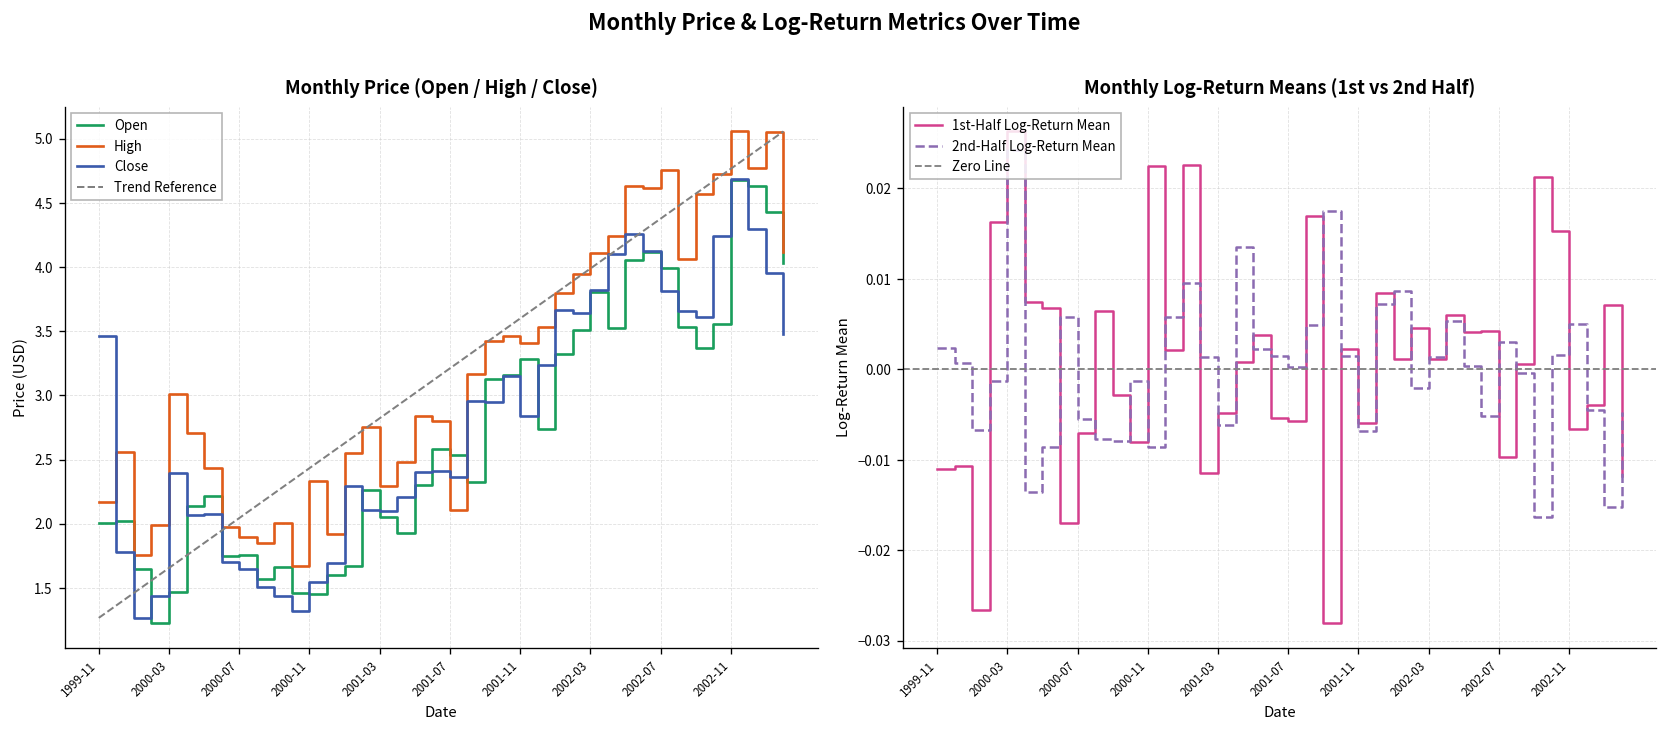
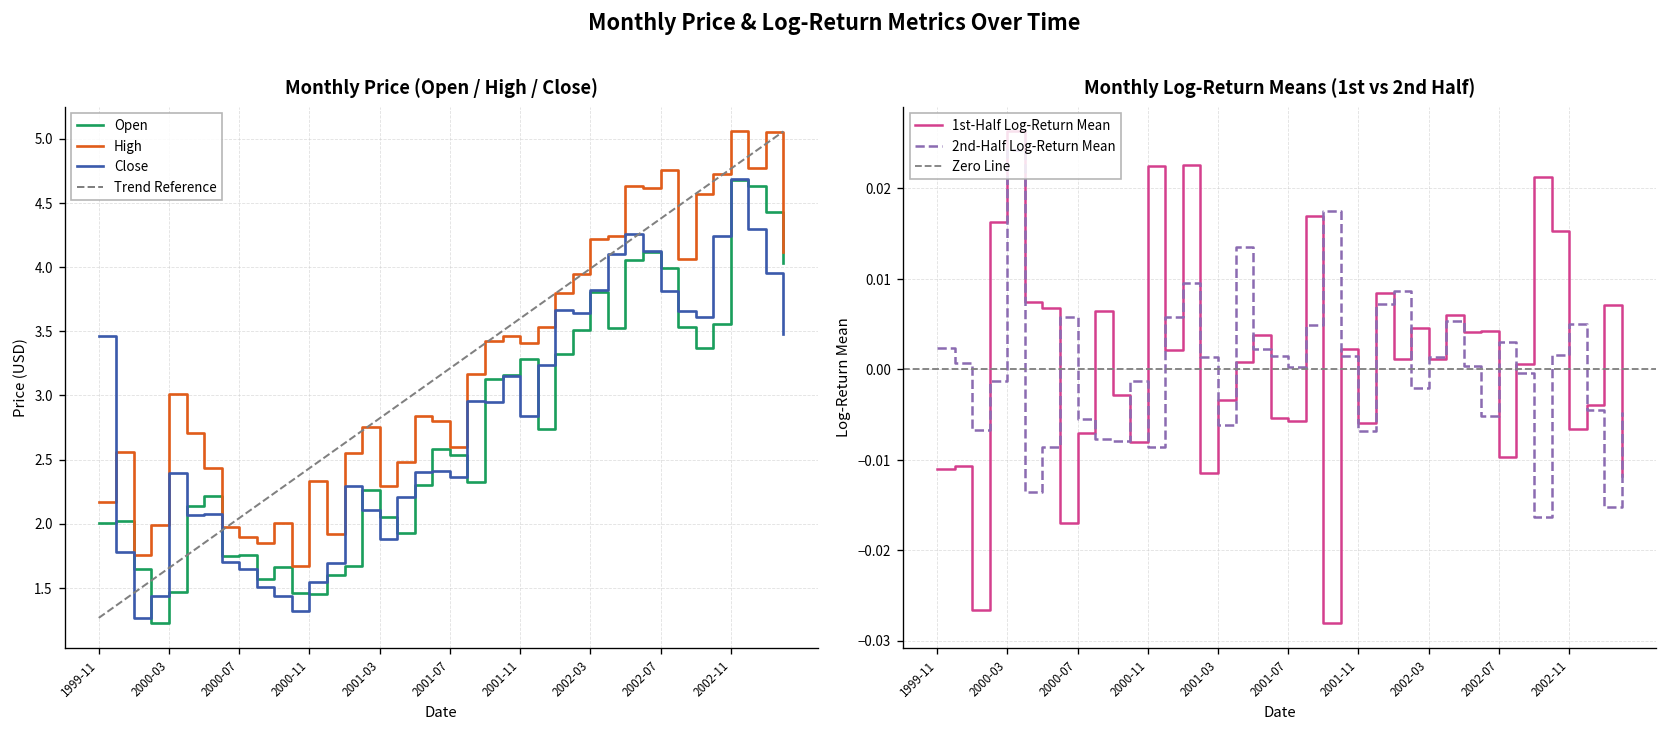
  {
    "Monthly Price (Open / High / Close)": {
      "Open": {
        "1999-11": 2.01,
        "2000-03": 1.47,
        "2000-07": 1.76,
        "2000-11": 1.46,
        "2001-03": 2.05,
        "2001-07": 2.53,
        "2001-11": 3.28,
        "2002-07": 3.99
      },
      "High": {
        "1999-11": 2.17,
        "2000-03": 3.01,
        "2000-07": 1.89,
        "2000-11": 2.34,
        "2001-03": 2.30,
-       "2001-07": 2.11,
+       "2001-07": 2.60,
        "2001-11": 3.41,
-       "2002-03": 4.11,
+       "2002-03": 4.22,
        "2002-07": 4.75,
        "2002-11": 5.06
      },
      "Close": {
        "1999-11": 3.46,
        "2000-03": 2.39,
        "2000-07": 1.65,
        "2000-11": 1.54,
-       "2001-03": 2.10,
+       "2001-03": 1.88,
        "2001-07": 2.37,
        "2001-11": 2.84,
        "2002-07": 3.81
      },
      "Trend Reference": {
        "1999-11": 1.27
      }
    },
    "Monthly Log-Return Means (1st vs 2nd Half)": {
      "1st-Half Log-Return Mean": {
        "1999-11": -0.011,
        "2000-07": -0.007,
        "2000-11": 0.022,
-       "2001-03": -0.005,
+       "2001-03": -0.003,
        "2001-07": -0.006,
        "2001-11": -0.006,
        "2002-07": -0.010,
        "2002-11": -0.007
      },
      "2nd-Half Log-Return Mean": {
        "1999-11": 0.002,
        "2000-07": -0.006,
        "2000-11": -0.009,
        "2001-03": -0.006,
        "2001-07": 0.000,
        "2001-11": -0.007,
        "2002-07": 0.003,
        "2002-11": 0.005
      }
    }
  }
